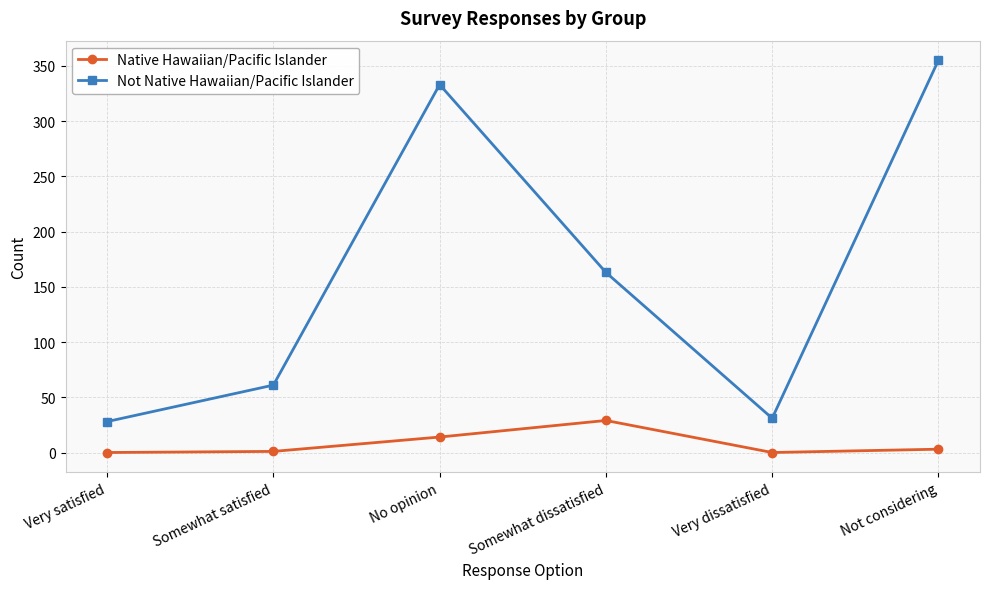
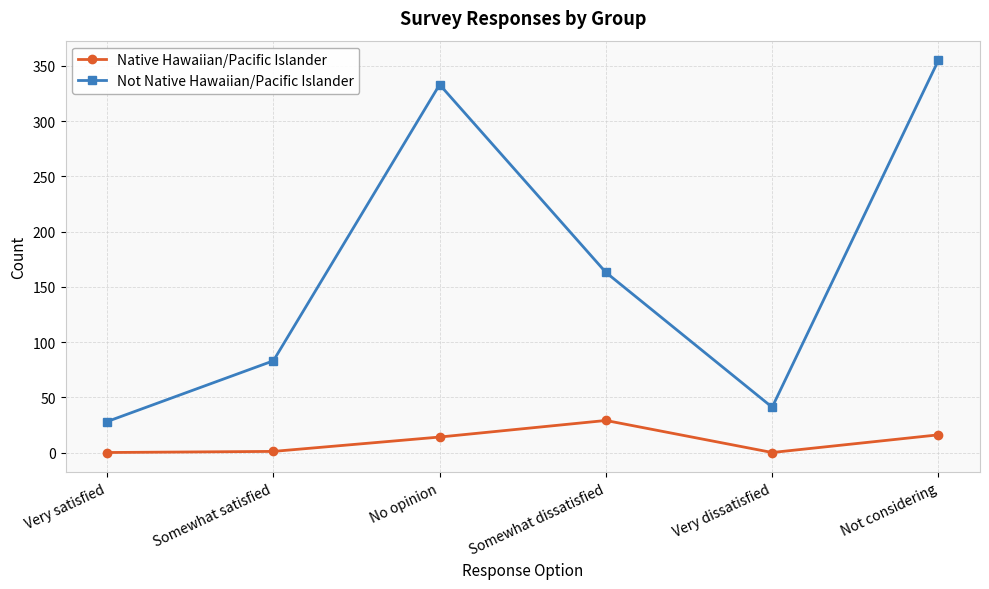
  {
    "Native Hawaiian/Pacific Islander": {
      "Very satisfied": 0,
      "Somewhat satisfied": 1,
      "No opinion": 14,
      "Somewhat dissatisfied": 29,
      "Very dissatisfied": 0,
-     "Not considering": 3
+     "Not considering": 16
    },
    "Not Native Hawaiian/Pacific Islander": {
      "Very satisfied": 28,
-     "Somewhat satisfied": 61,
+     "Somewhat satisfied": 83,
      "No opinion": 333,
      "Somewhat dissatisfied": 163,
-     "Very dissatisfied": 31,
+     "Very dissatisfied": 41,
      "Not considering": 355
    }
  }
